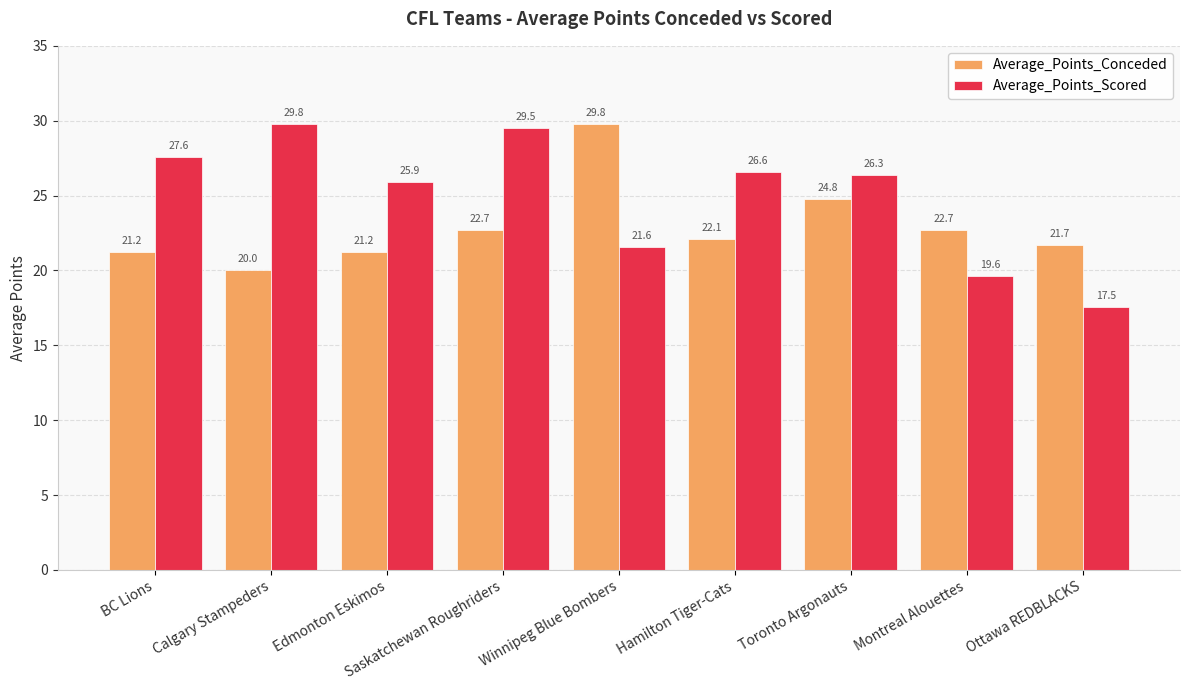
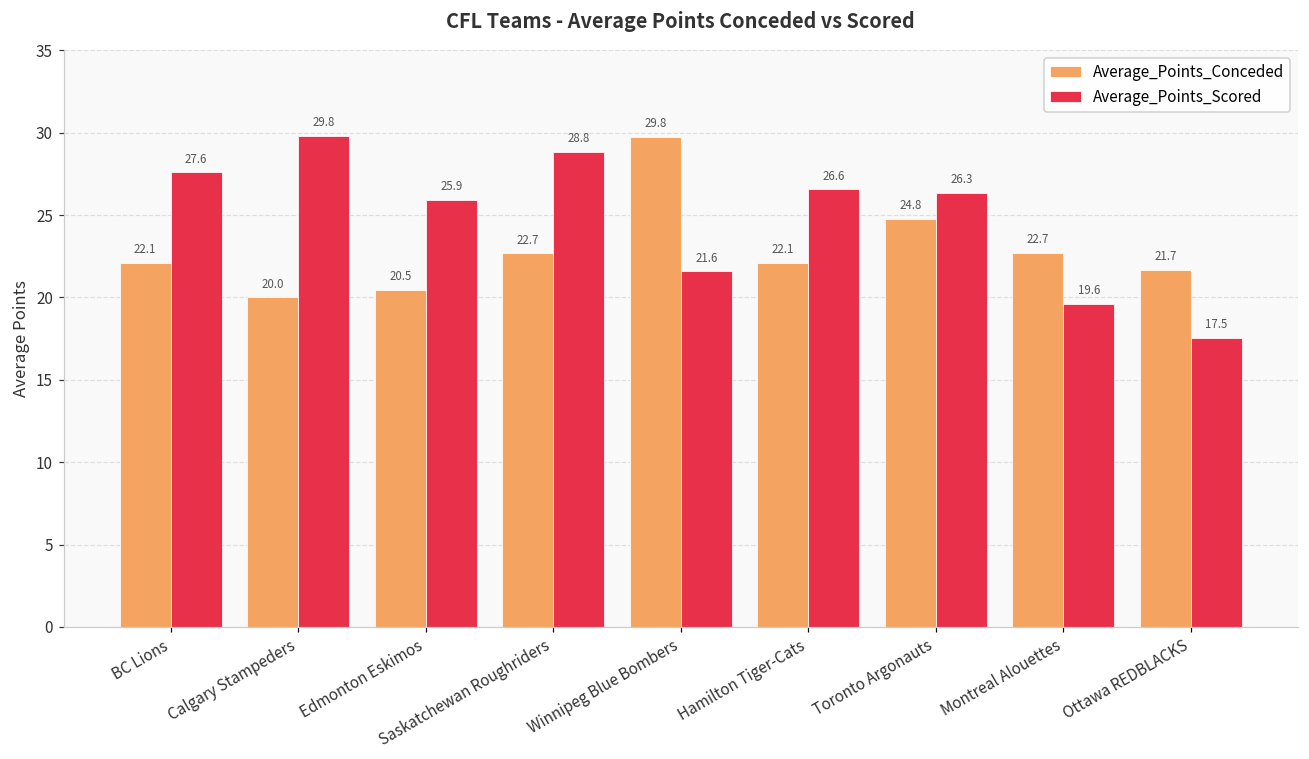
  {
    "Average_Points_Conceded": {
-     "BC Lions": 21.2,
+     "BC Lions": 22.1,
      "Calgary Stampeders": 20.0,
-     "Edmonton Eskimos": 21.2,
+     "Edmonton Eskimos": 20.5,
      "Saskatchewan Roughriders": 22.7,
      "Winnipeg Blue Bombers": 29.8,
      "Hamilton Tiger-Cats": 22.1,
      "Toronto Argonauts": 24.8,
      "Montreal Alouettes": 22.7,
      "Ottawa REDBLACKS": 21.7
    },
    "Average_Points_Scored": {
      "BC Lions": 27.6,
      "Calgary Stampeders": 29.8,
      "Edmonton Eskimos": 25.9,
-     "Saskatchewan Roughriders": 29.5,
+     "Saskatchewan Roughriders": 28.8,
      "Winnipeg Blue Bombers": 21.6,
      "Hamilton Tiger-Cats": 26.6,
      "Toronto Argonauts": 26.3,
      "Montreal Alouettes": 19.6,
      "Ottawa REDBLACKS": 17.5
    }
  }
